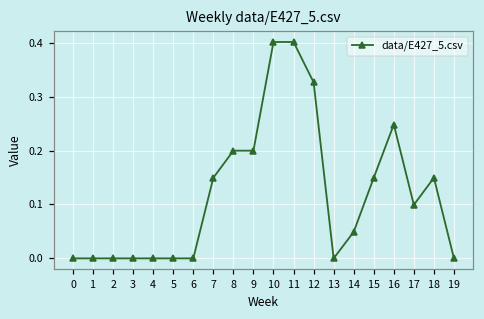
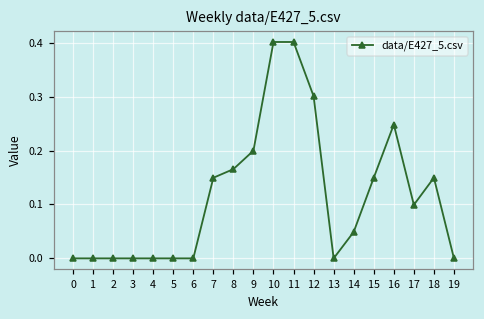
  {
    "0": 0.00,
    "1": 0.00,
    "2": 0.00,
    "3": 0.00,
    "4": 0.00,
    "5": 0.00,
    "6": 0.00,
    "7": 0.15,
-   "8": 0.20,
+   "8": 0.17,
    "9": 0.20,
    "10": 0.40,
    "11": 0.40,
-   "12": 0.33,
+   "12": 0.30,
    "13": 0.00,
    "14": 0.05,
    "15": 0.15,
    "16": 0.25,
    "17": 0.10,
    "18": 0.15,
    "19": 0.00
  }
